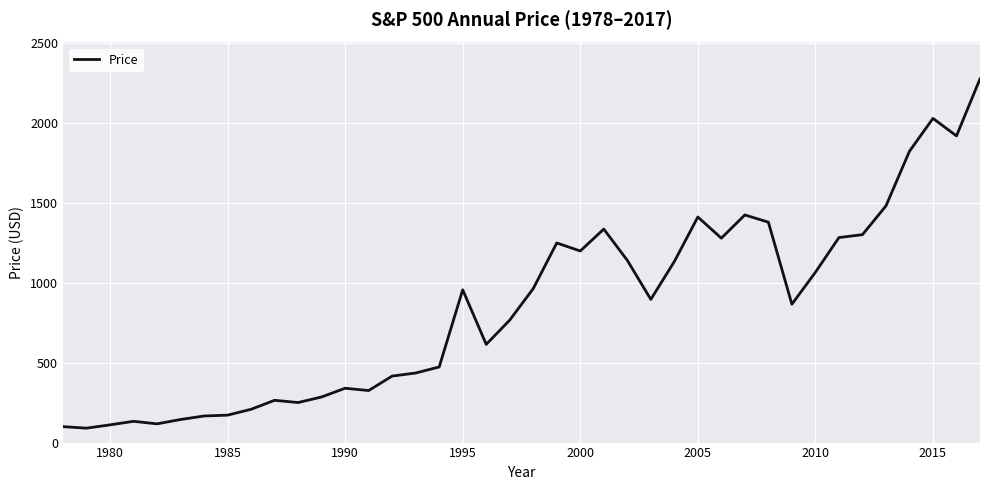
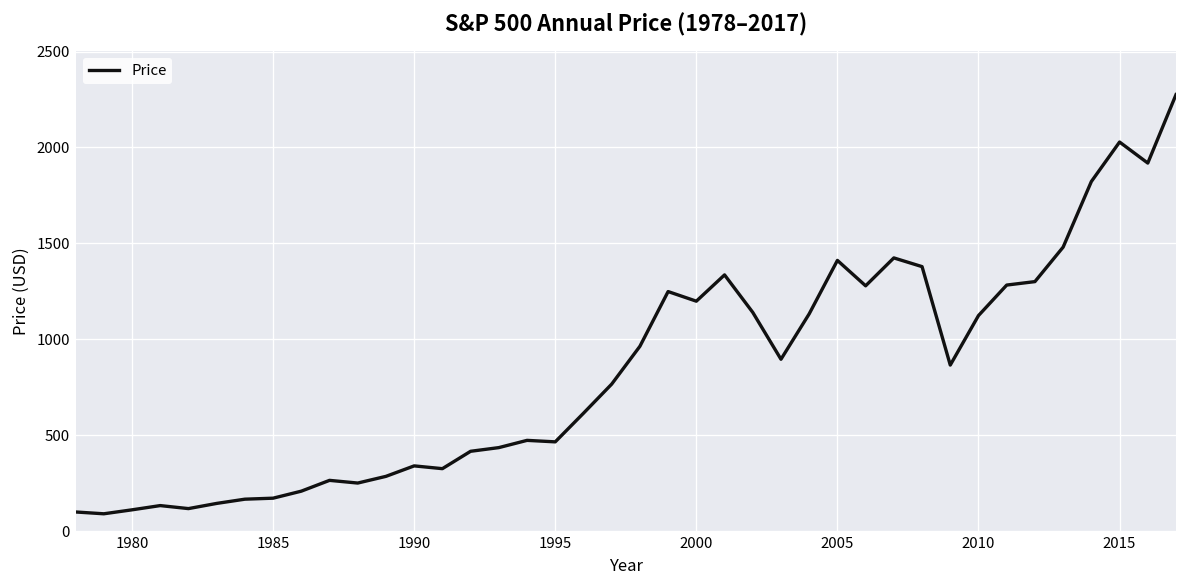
  {
    "1980": 110,
    "1985": 170,
    "1990": 340,
-   "1995": 960,
+   "1995": 470,
    "2000": 1200,
    "2005": 1410,
-   "2010": 1070,
+   "2010": 1120,
    "2015": 2030
  }
